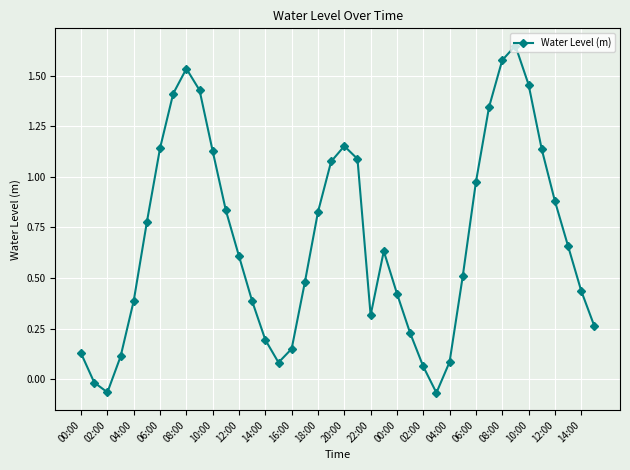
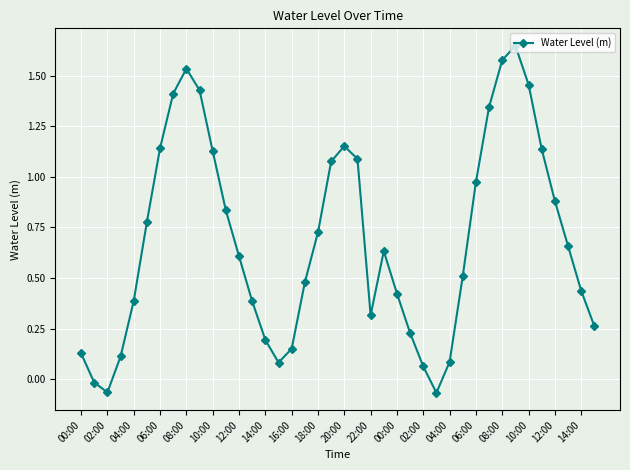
  {
    "16:00": 0.15,
-   "18:00": 0.83,
+   "18:00": 0.73,
    "20:00": 1.15,
    "22:00": 0.32
  }
